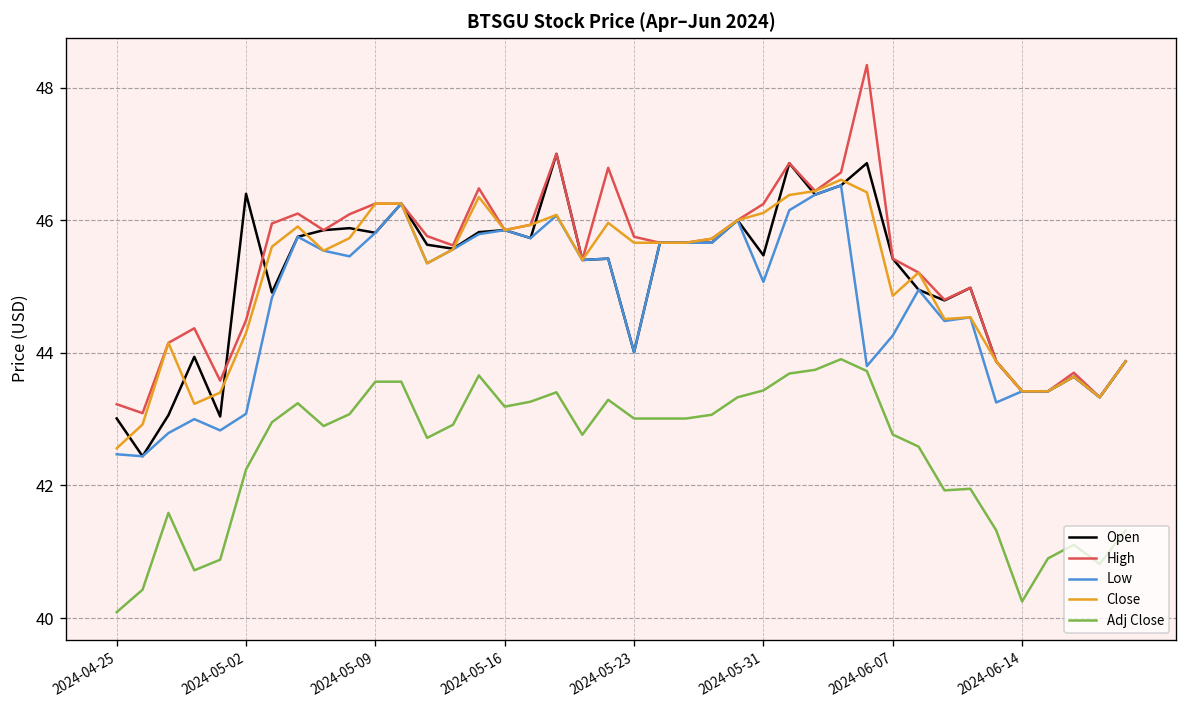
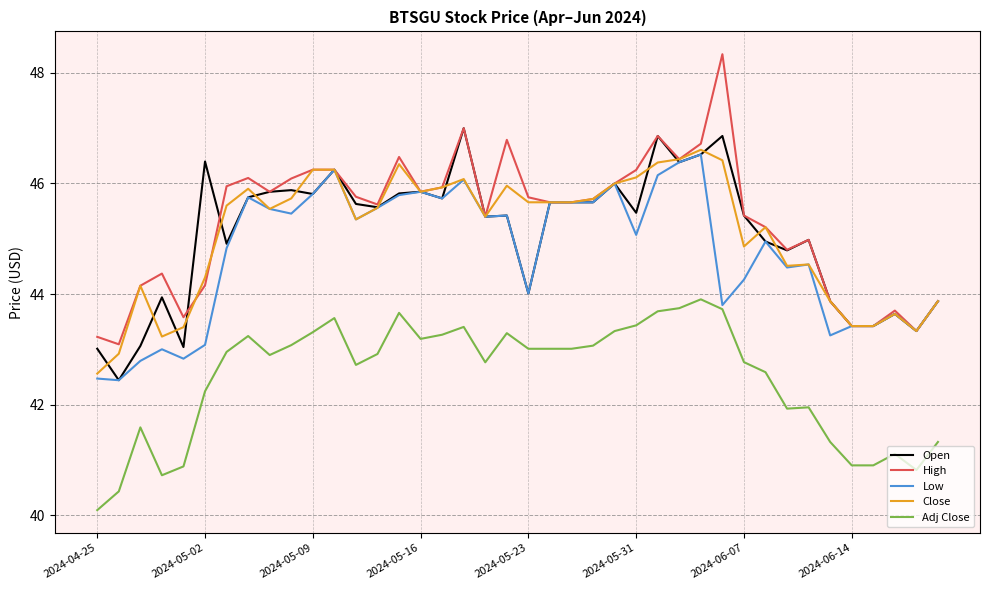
  {
    "Open": {
      "2024-04-25": 43.0,
      "2024-05-02": 46.4,
      "2024-05-31": 45.5
    },
    "High": {
      "2024-04-25": 43.2,
-     "2024-05-02": 44.5,
+     "2024-05-02": 44.2,
      "2024-05-23": 45.8,
      "2024-05-31": 46.2
    },
    "Low": {
      "2024-04-25": 42.5,
      "2024-05-02": 43.1,
      "2024-05-31": 45.1,
      "2024-06-07": 44.3
    },
    "Close": {
      "2024-04-25": 42.6,
      "2024-05-02": 44.3,
      "2024-05-23": 45.7,
      "2024-05-31": 46.1,
      "2024-06-07": 44.9
    },
    "Adj Close": {
      "2024-04-25": 40.1,
      "2024-05-02": 42.2,
-     "2024-05-09": 43.6,
+     "2024-05-09": 43.3,
      "2024-05-16": 43.2,
      "2024-05-23": 43.0,
      "2024-05-31": 43.4,
      "2024-06-07": 42.8,
-     "2024-06-14": 40.3
+     "2024-06-14": 40.9
    }
  }
